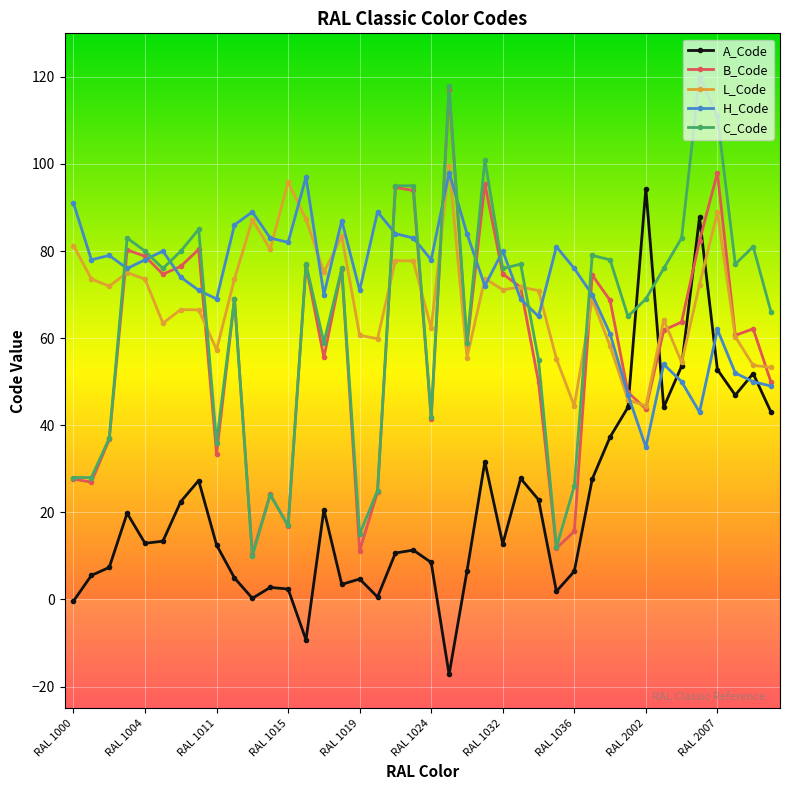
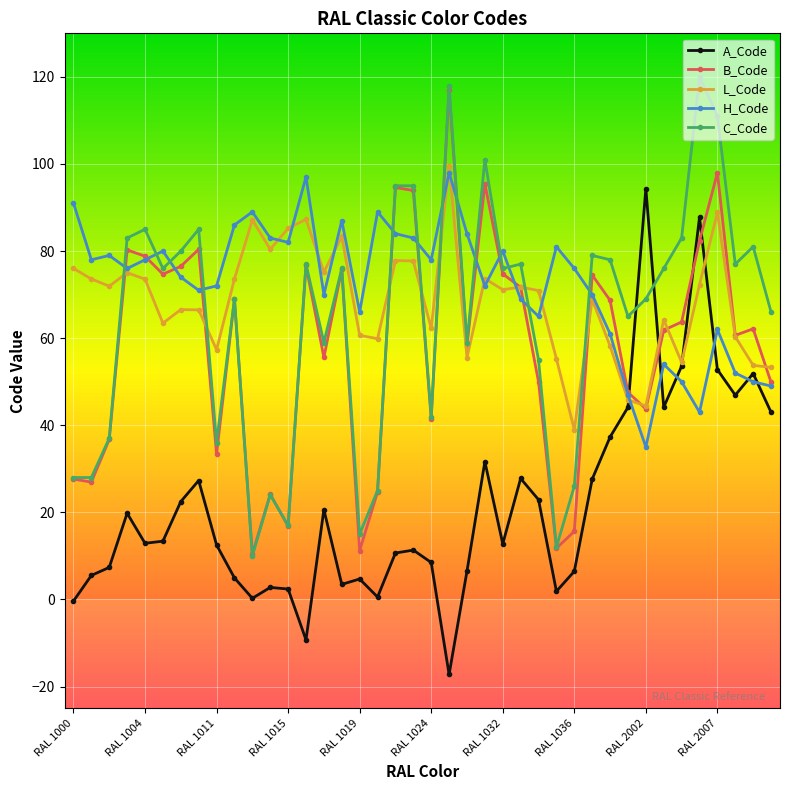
  {
    "A_Code": {
      "RAL 1000": 0,
      "RAL 1004": 13,
      "RAL 1011": 13,
      "RAL 1015": 2,
      "RAL 1019": 5,
      "RAL 1024": 8,
      "RAL 1032": 13,
      "RAL 1036": 6,
      "RAL 2002": 94,
      "RAL 2007": 53
    },
    "B_Code": {
      "RAL 1004": 79,
      "RAL 1011": 33,
      "RAL 1019": 11,
      "RAL 1032": 75,
      "RAL 1036": 16,
      "RAL 2002": 44,
      "RAL 2007": 98
    },
    "L_Code": {
-     "RAL 1000": 81,
+     "RAL 1000": 76,
      "RAL 1004": 74,
      "RAL 1011": 57,
-     "RAL 1015": 96,
+     "RAL 1015": 85,
      "RAL 1019": 61,
      "RAL 1024": 62,
      "RAL 1032": 71,
-     "RAL 1036": 44,
+     "RAL 1036": 39,
      "RAL 2002": 44,
      "RAL 2007": 89
    },
    "H_Code": {
      "RAL 1000": 91,
      "RAL 1004": 78,
-     "RAL 1011": 69,
+     "RAL 1011": 72,
      "RAL 1015": 82,
-     "RAL 1019": 71,
+     "RAL 1019": 66,
      "RAL 1024": 78,
      "RAL 1032": 80,
      "RAL 1036": 76,
      "RAL 2002": 35,
      "RAL 2007": 62
    },
    "C_Code": {
-     "RAL 1004": 80,
+     "RAL 1004": 85,
      "RAL 1011": 36,
      "RAL 1019": 15,
      "RAL 1032": 76,
      "RAL 1036": 26,
      "RAL 2002": 69
    }
  }
